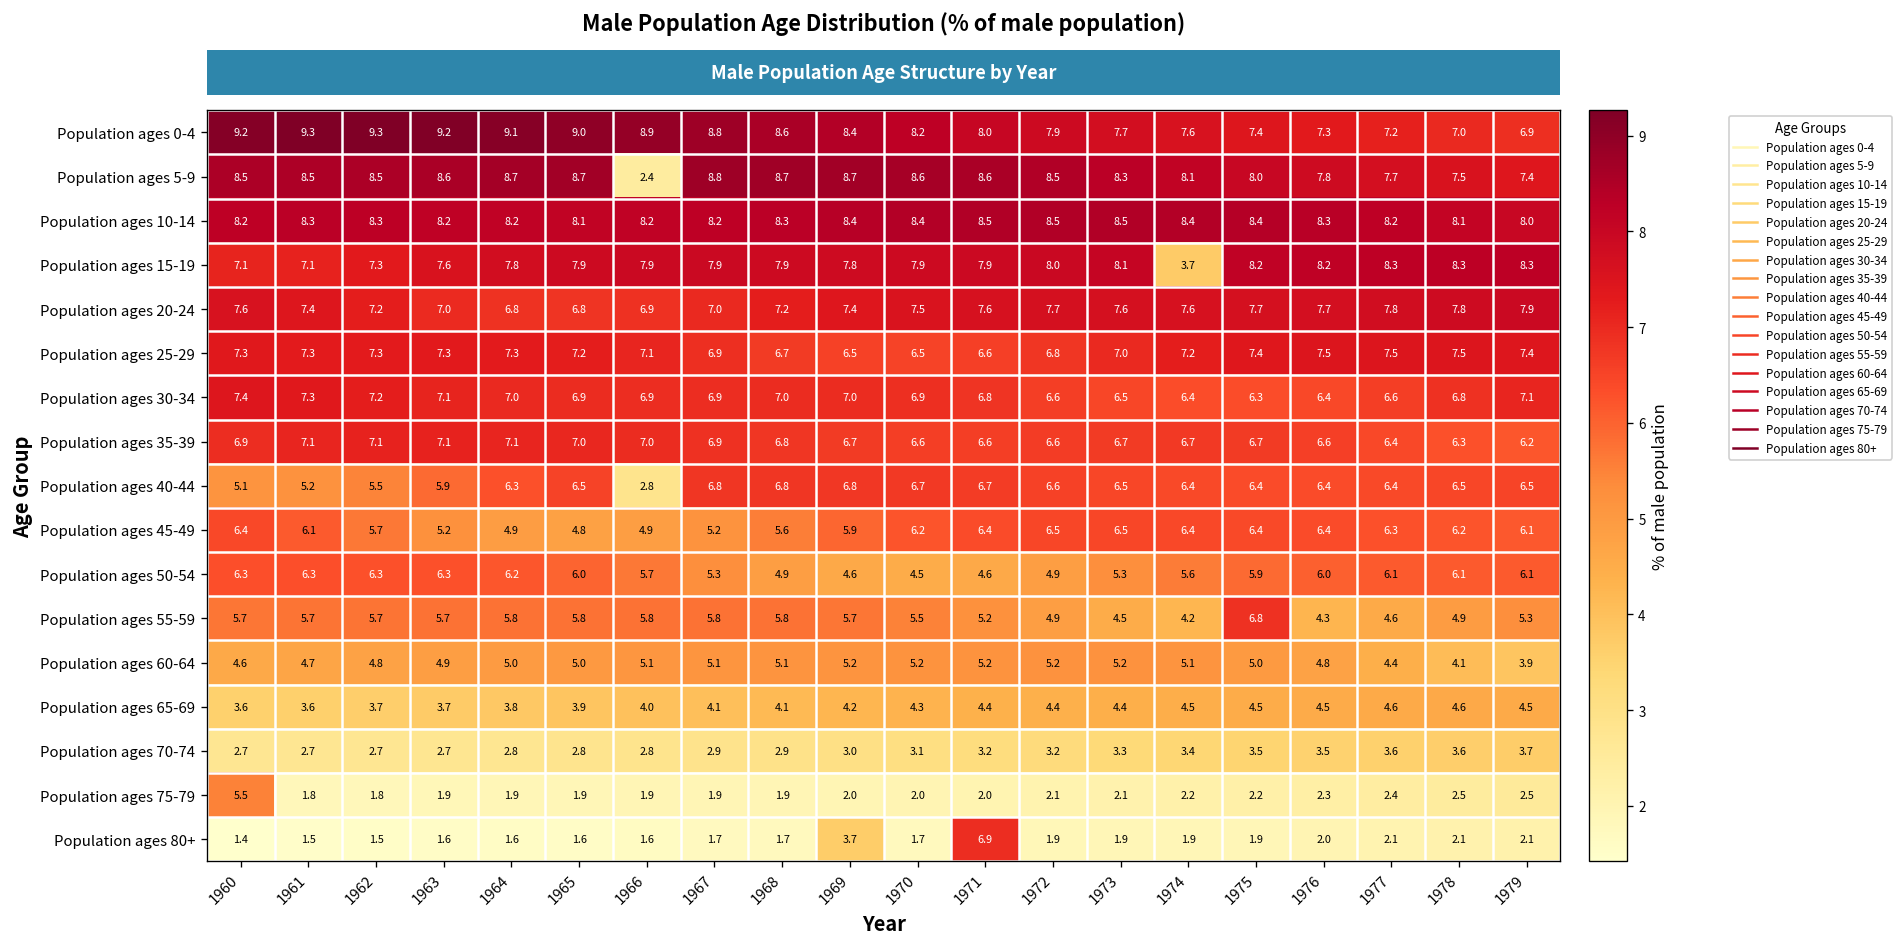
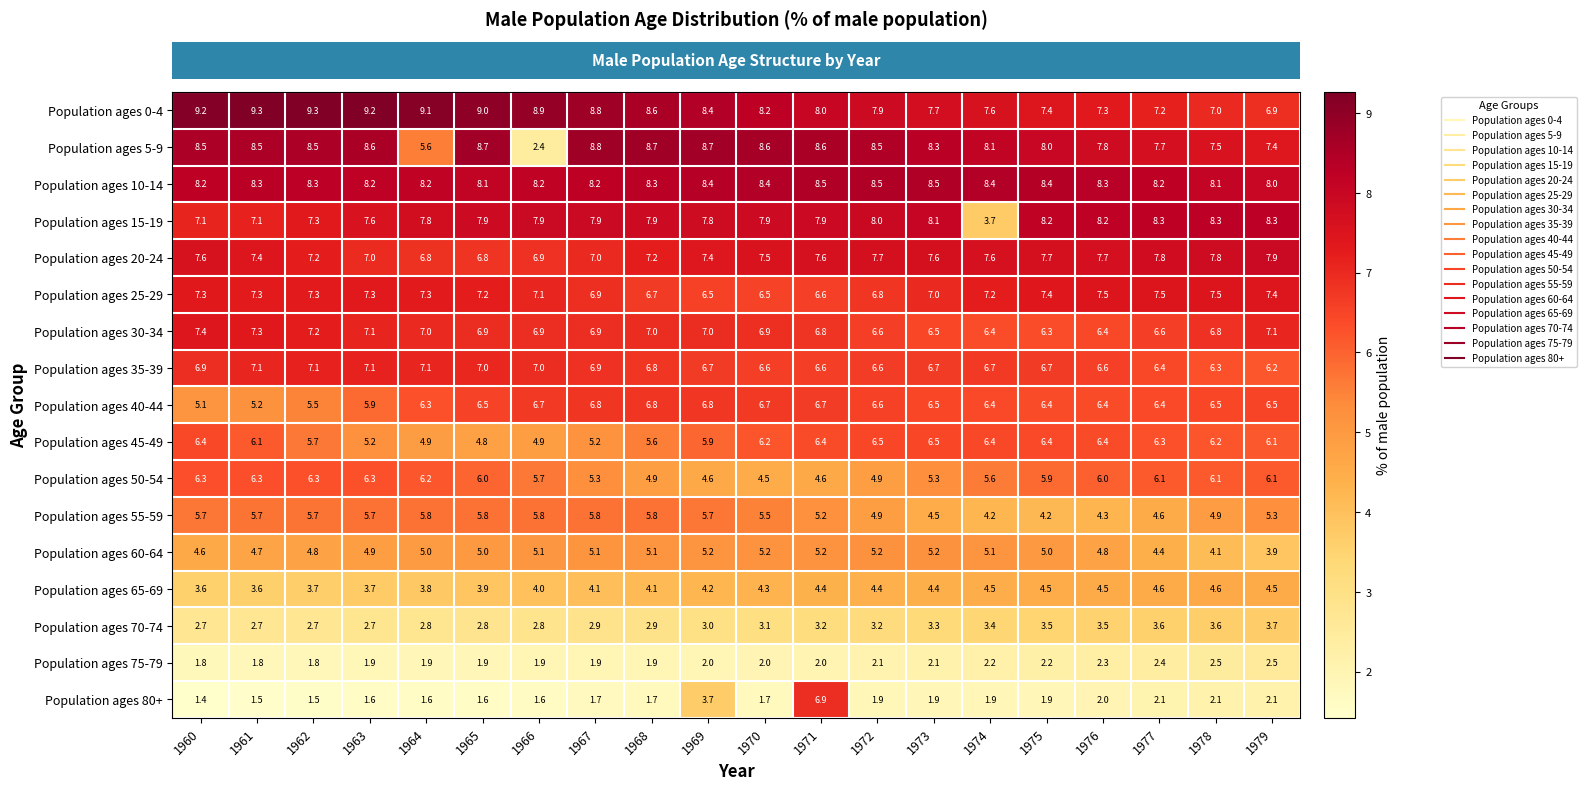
  {
    "Population ages 5-9": {
      "1960": 8.5,
      "1961": 8.5,
      "1962": 8.5,
      "1963": 8.6,
-     "1964": 8.7,
+     "1964": 5.6,
      "1965": 8.7,
      "1966": 2.4,
      "1967": 8.8,
      "1968": 8.7,
      "1969": 8.7,
      "1970": 8.6,
      "1971": 8.6,
      "1972": 8.5,
      "1973": 8.3,
      "1974": 8.1,
      "1975": 8.0,
      "1976": 7.8,
      "1977": 7.7,
      "1978": 7.5,
      "1979": 7.4
    },
    "Population ages 40-44": {
      "1960": 5.1,
      "1961": 5.2,
      "1962": 5.5,
      "1963": 5.9,
      "1964": 6.3,
      "1965": 6.5,
-     "1966": 2.8,
+     "1966": 6.7,
      "1967": 6.8,
      "1968": 6.8,
      "1969": 6.8,
      "1970": 6.7,
      "1971": 6.7,
      "1972": 6.6,
      "1973": 6.5,
      "1974": 6.4,
      "1975": 6.4,
      "1976": 6.4,
      "1977": 6.4,
      "1978": 6.5,
      "1979": 6.5
    },
    "Population ages 55-59": {
      "1960": 5.7,
      "1961": 5.7,
      "1962": 5.7,
      "1963": 5.7,
      "1964": 5.8,
      "1965": 5.8,
      "1966": 5.8,
      "1967": 5.8,
      "1968": 5.8,
      "1969": 5.7,
      "1970": 5.5,
      "1971": 5.2,
      "1972": 4.9,
      "1973": 4.5,
      "1974": 4.2,
-     "1975": 6.8,
+     "1975": 4.2,
      "1976": 4.3,
      "1977": 4.6,
      "1978": 4.9,
      "1979": 5.3
    },
    "Population ages 75-79": {
-     "1960": 5.5,
+     "1960": 1.8,
      "1961": 1.8,
      "1962": 1.8,
      "1963": 1.9,
      "1964": 1.9,
      "1965": 1.9,
      "1966": 1.9,
      "1967": 1.9,
      "1968": 1.9,
      "1969": 2.0,
      "1970": 2.0,
      "1971": 2.0,
      "1972": 2.1,
      "1973": 2.1,
      "1974": 2.2,
      "1975": 2.2,
      "1976": 2.3,
      "1977": 2.4,
      "1978": 2.5,
      "1979": 2.5
    }
  }
